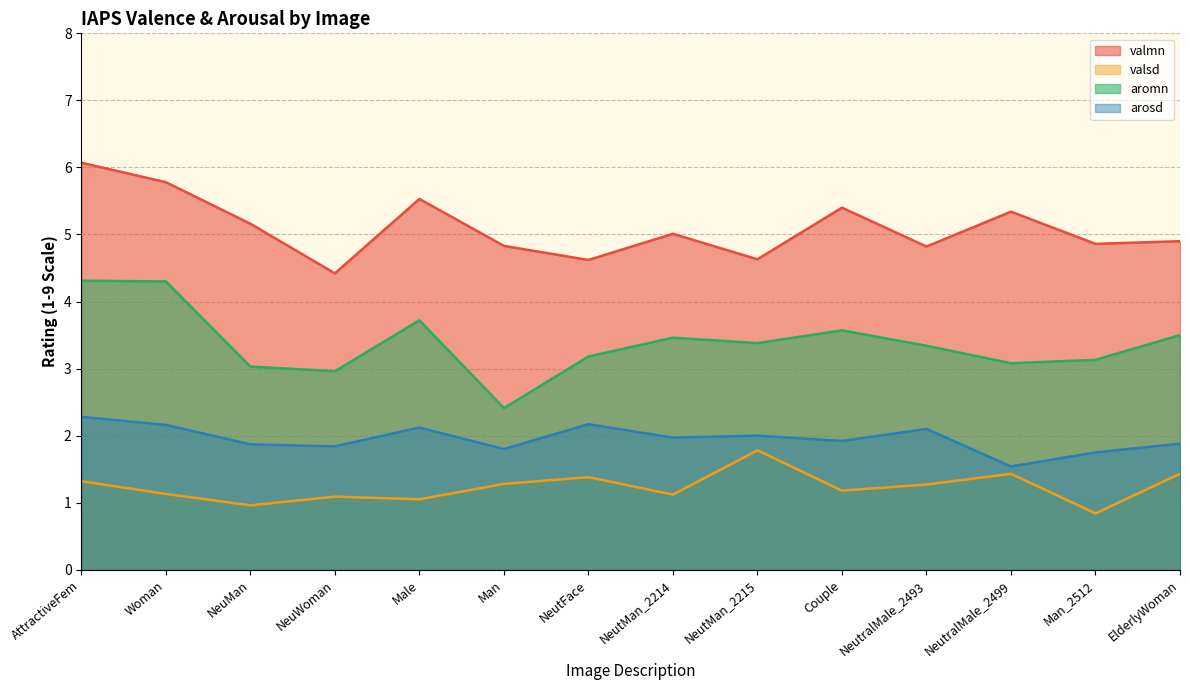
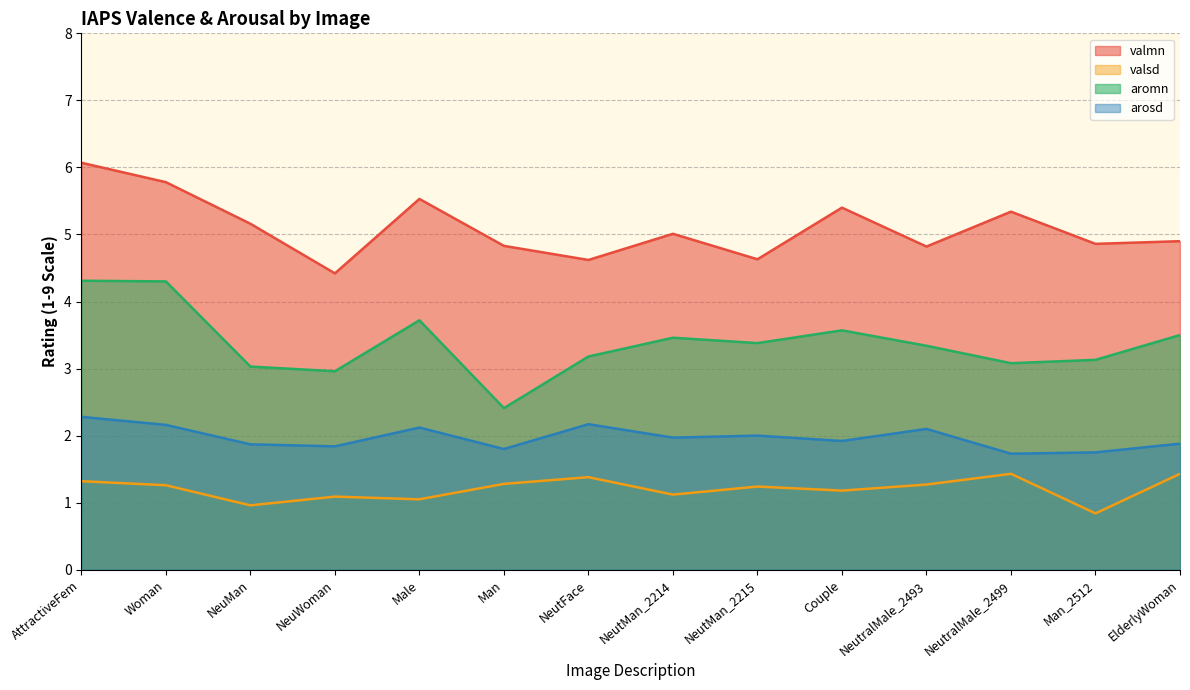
  {
    "valmn": {
      "AttractiveFem": 6.1,
      "Woman": 5.8,
      "NeuMan": 5.2,
      "NeuWoman": 4.4,
      "Male": 5.5,
      "Man": 4.8,
      "NeutFace": 4.6,
      "NeutMan_2214": 5.0,
      "NeutMan_2215": 4.6,
      "Couple": 5.4,
      "NeutralMale_2493": 4.8,
      "NeutralMale_2499": 5.3,
      "Man_2512": 4.9,
      "ElderlyWoman": 4.9
    },
    "valsd": {
      "AttractiveFem": 1.3,
-     "Woman": 1.1,
+     "Woman": 1.3,
      "NeuMan": 1.0,
      "NeuWoman": 1.1,
      "Male": 1.1,
      "Man": 1.3,
      "NeutFace": 1.4,
      "NeutMan_2214": 1.1,
-     "NeutMan_2215": 1.8,
+     "NeutMan_2215": 1.2,
      "Couple": 1.2,
      "NeutralMale_2493": 1.3,
      "NeutralMale_2499": 1.4,
      "Man_2512": 0.8,
      "ElderlyWoman": 1.4
    },
    "aromn": {
      "AttractiveFem": 4.3,
      "Woman": 4.3,
      "NeuMan": 3.0,
      "NeuWoman": 3.0,
      "Male": 3.7,
      "Man": 2.4,
      "NeutFace": 3.2,
      "NeutMan_2214": 3.5,
      "NeutMan_2215": 3.4,
      "Couple": 3.6,
      "NeutralMale_2493": 3.3,
      "NeutralMale_2499": 3.1,
      "Man_2512": 3.1,
      "ElderlyWoman": 3.5
    },
    "arosd": {
      "AttractiveFem": 2.3,
      "Woman": 2.2,
      "NeuMan": 1.9,
      "NeuWoman": 1.8,
      "Male": 2.1,
      "Man": 1.8,
      "NeutFace": 2.2,
      "NeutMan_2214": 2.0,
      "NeutMan_2215": 2.0,
      "Couple": 1.9,
      "NeutralMale_2493": 2.1,
-     "NeutralMale_2499": 1.5,
+     "NeutralMale_2499": 1.7,
      "Man_2512": 1.8,
      "ElderlyWoman": 1.9
    }
  }
